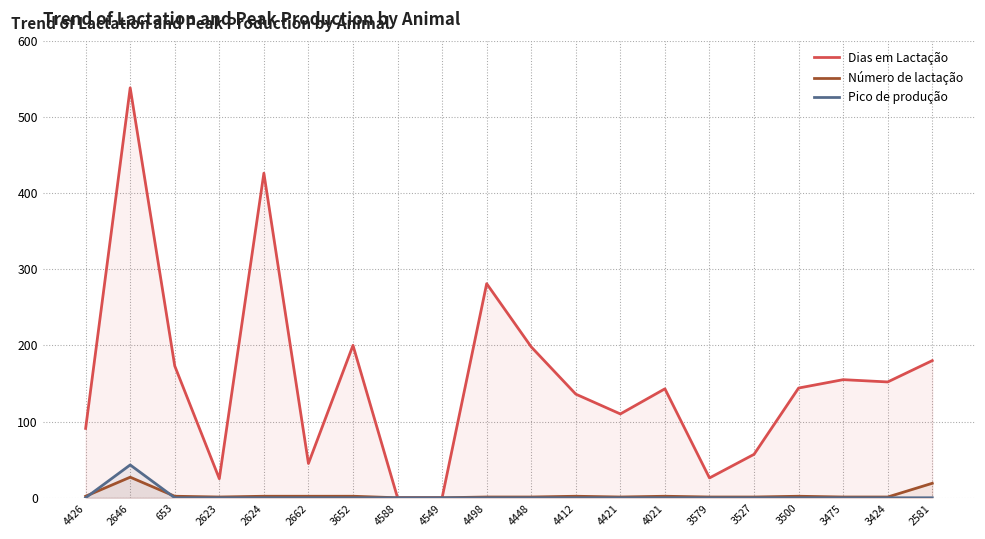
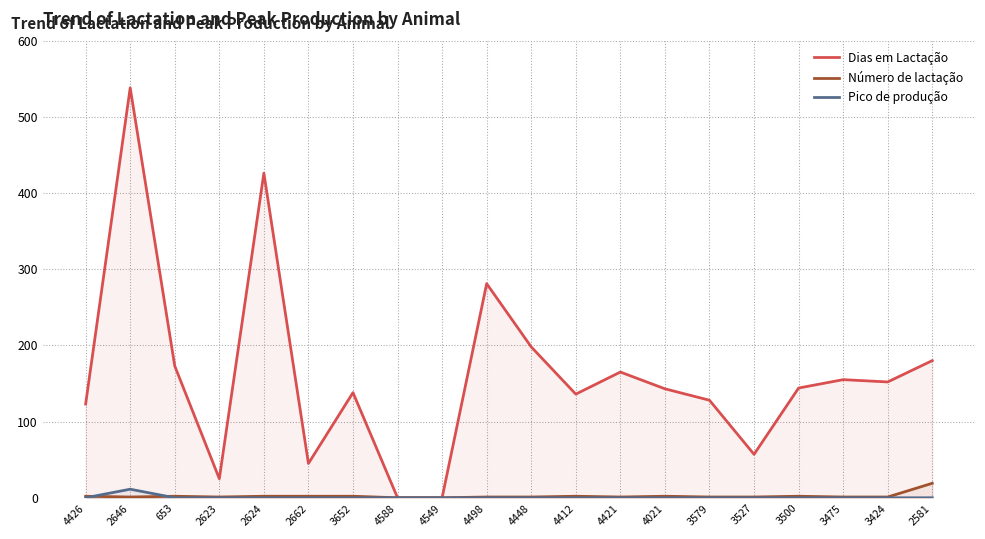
  {
    "Dias em Lactação": {
-     "4426": 90,
+     "4426": 120,
      "2646": 540,
      "653": 170,
      "2623": 30,
      "2624": 430,
      "2662": 50,
-     "3652": 200,
+     "3652": 140,
      "4498": 280,
      "4448": 200,
      "4412": 140,
-     "4421": 110,
+     "4421": 170,
      "4021": 140,
-     "3579": 30,
+     "3579": 130,
      "3527": 60,
      "3500": 140,
      "3475": 160,
      "3424": 150,
      "2581": 180
    },
    "Número de lactação": {
-     "2646": 30,
+     "2646": 0,
      "2581": 20
    },
    "Pico de produção": {
-     "2646": 40,
+     "2646": 10,
      "2581": 0
    }
  }
